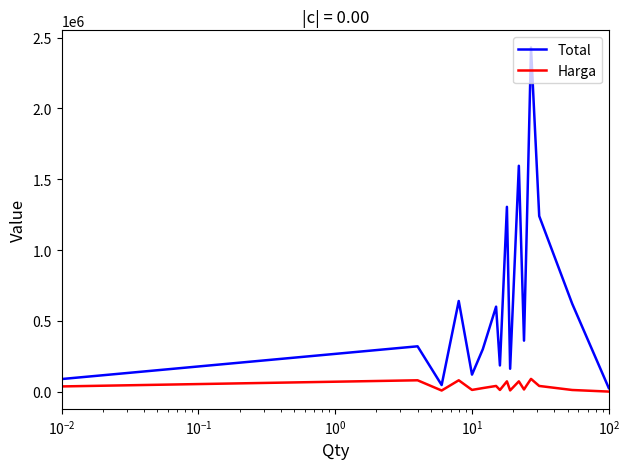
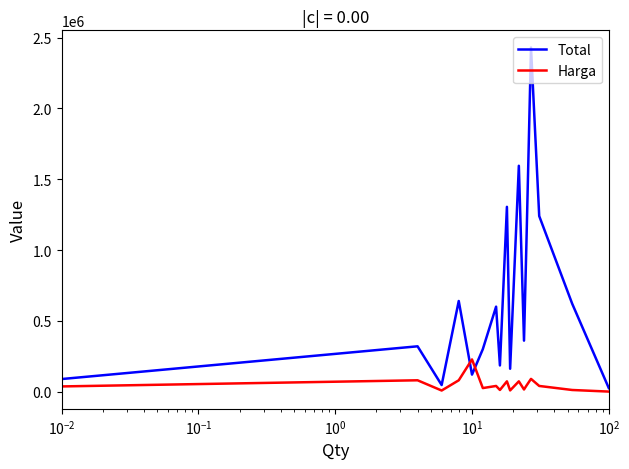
  {
    "Total": {
      "10^1": 120000,
      "10^2": 30000
    },
    "Harga": {
-     "10^1": 10000,
+     "10^1": 230000,
      "10^2": 0
    }
  }
